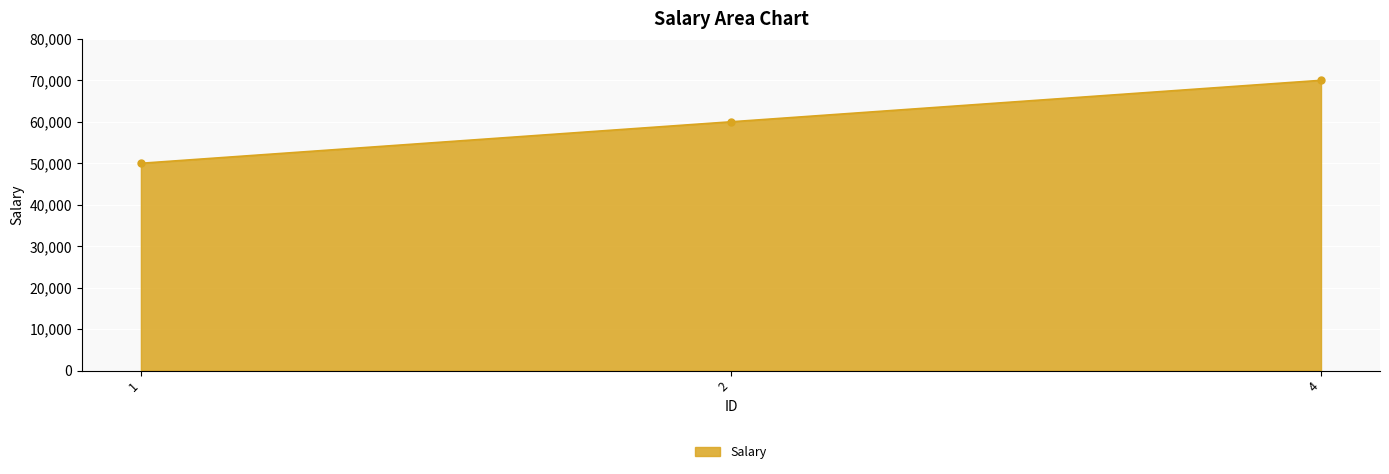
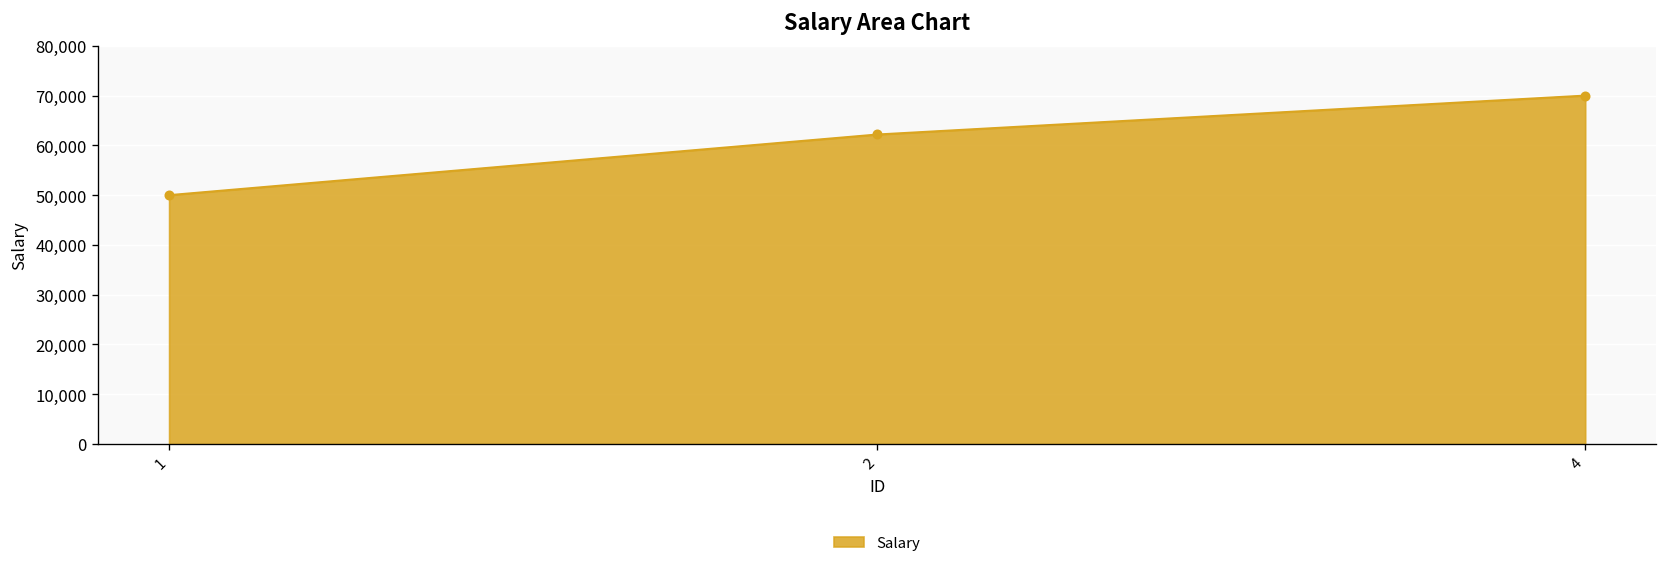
  {
    "1": "50,000",
-   "2": "60,000",
+   "2": "62,000",
    "4": "70,000"
  }
